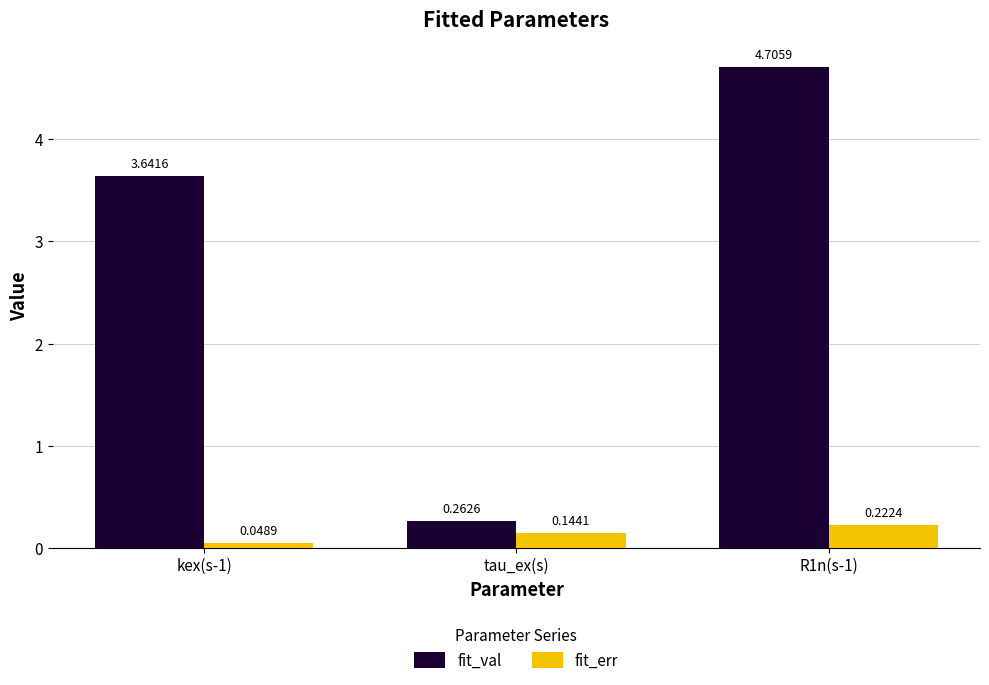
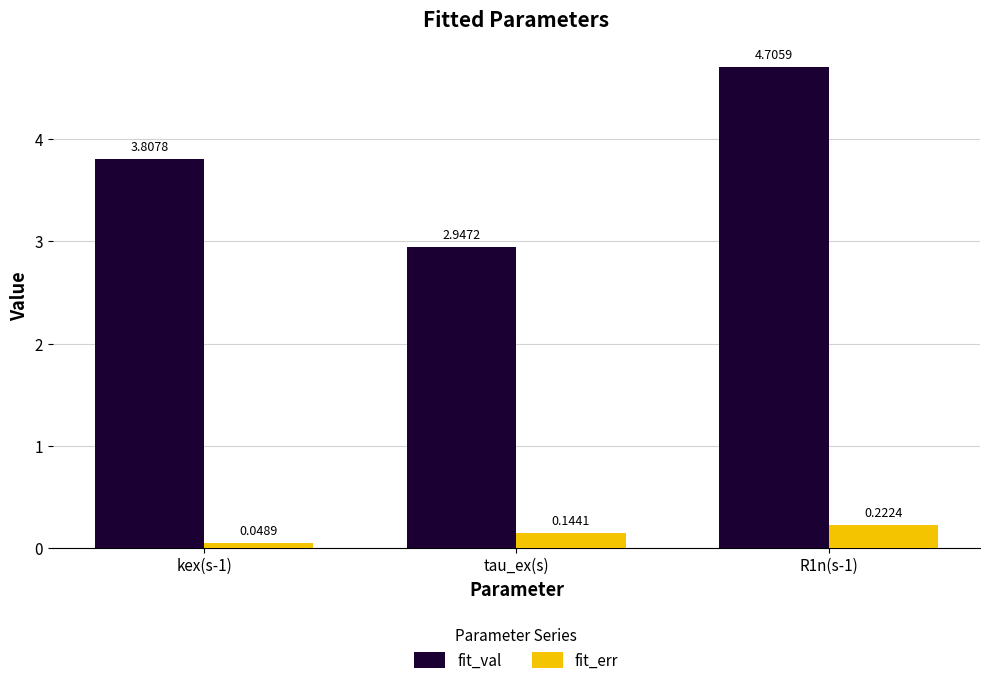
  {
    "fit_val": {
-     "kex(s-1)": 3.6416,
-     "tau_ex(s)": 0.2626,
+     "kex(s-1)": 3.8078,
+     "tau_ex(s)": 2.9472,
      "R1n(s-1)": 4.7059
    },
    "fit_err": {
      "kex(s-1)": 0.0489,
      "tau_ex(s)": 0.1441,
      "R1n(s-1)": 0.2224
    }
  }
